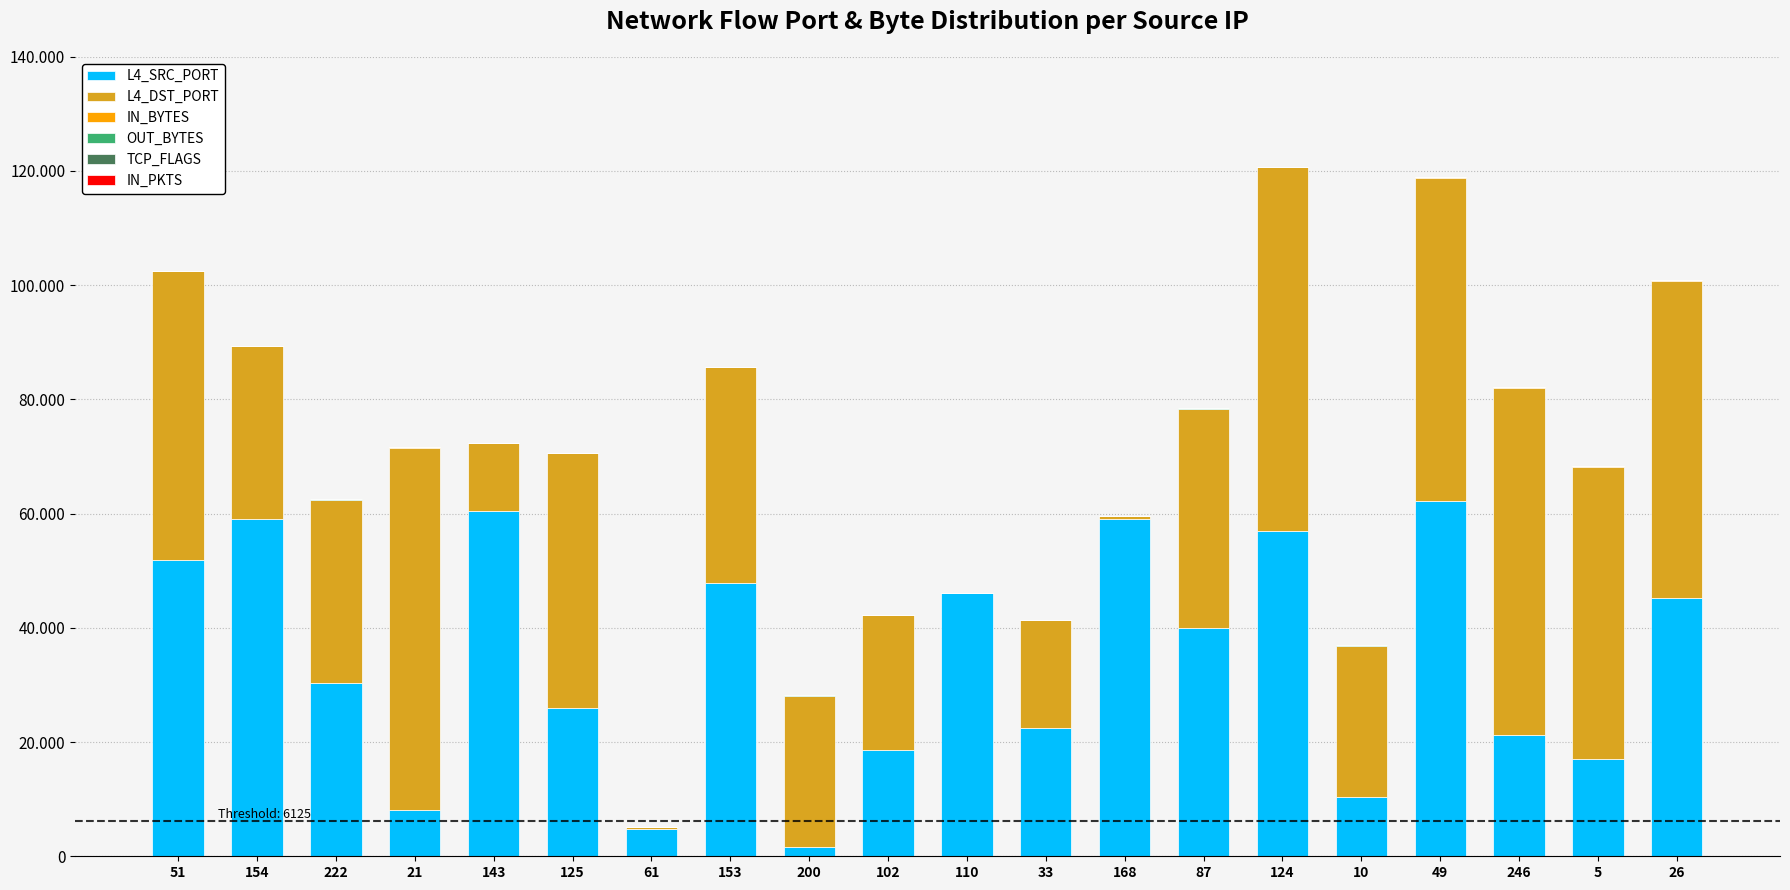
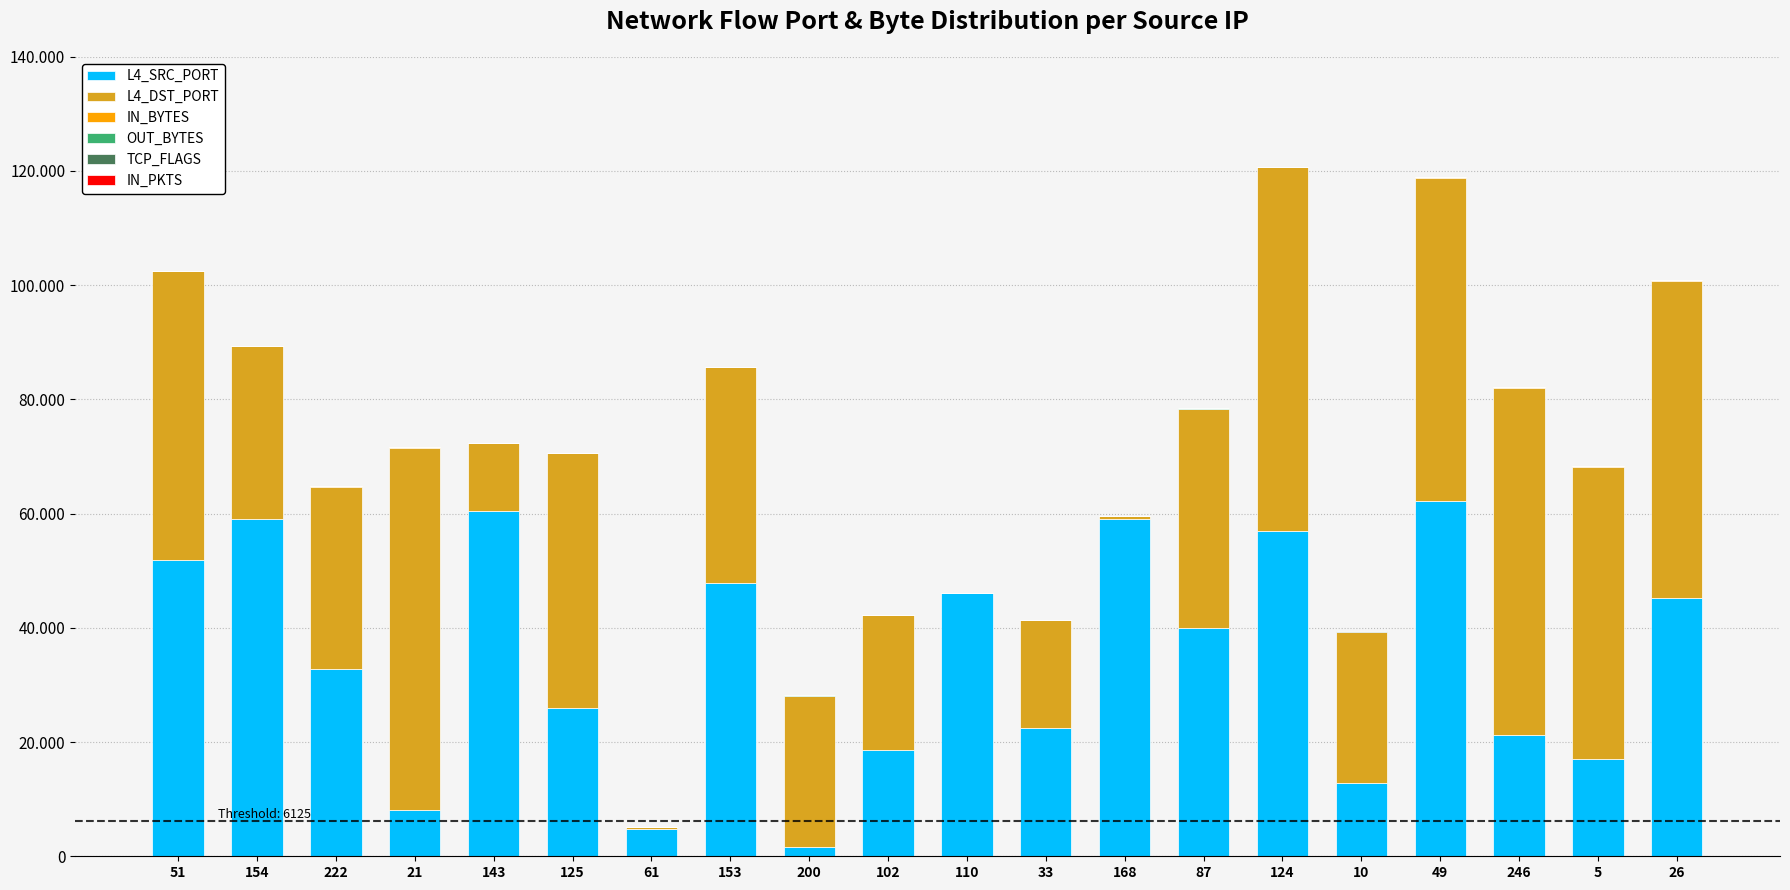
  {
    "L4_SRC_PORT": {
      "51": 52,
-     "222": 30,
+     "222": 33,
      "21": 8,
      "143": 60,
      "125": 26,
      "61": 5,
      "153": 48,
      "200": 2,
      "102": 19,
      "110": 46,
      "33": 22,
      "168": 59,
      "87": 40,
      "124": 57,
-     "10": 10,
+     "10": 13,
      "49": 62,
      "246": 21,
      "5": 17,
      "26": 45
    }
  }
